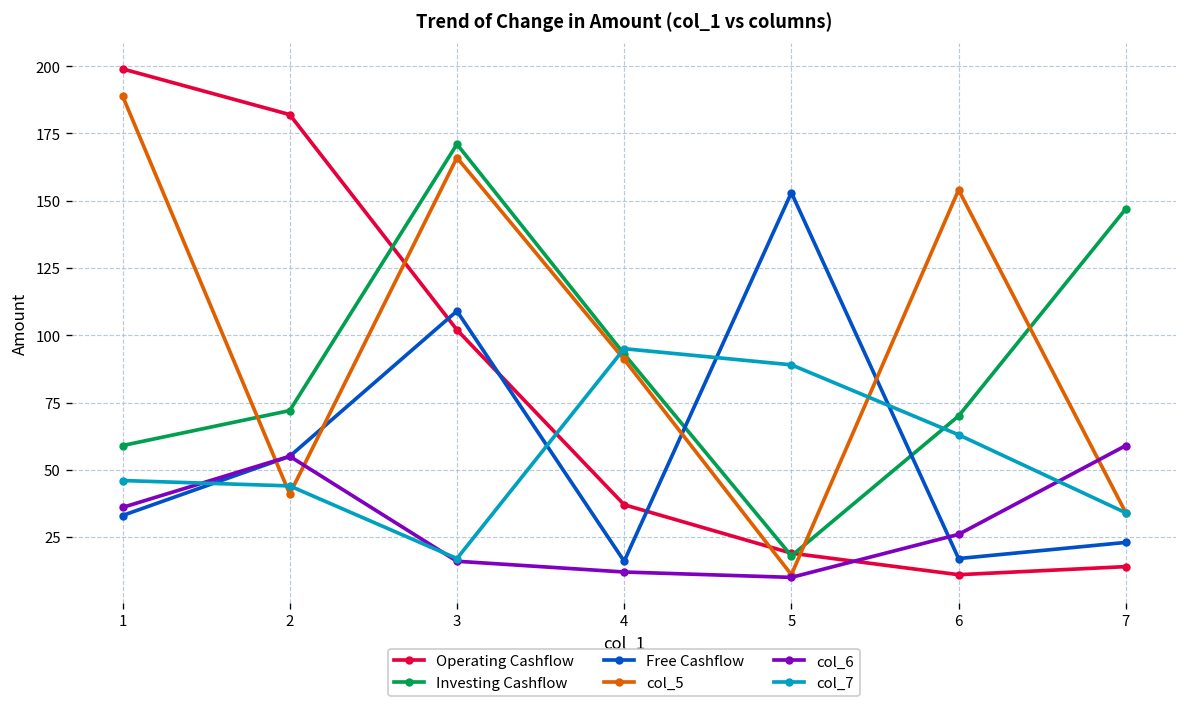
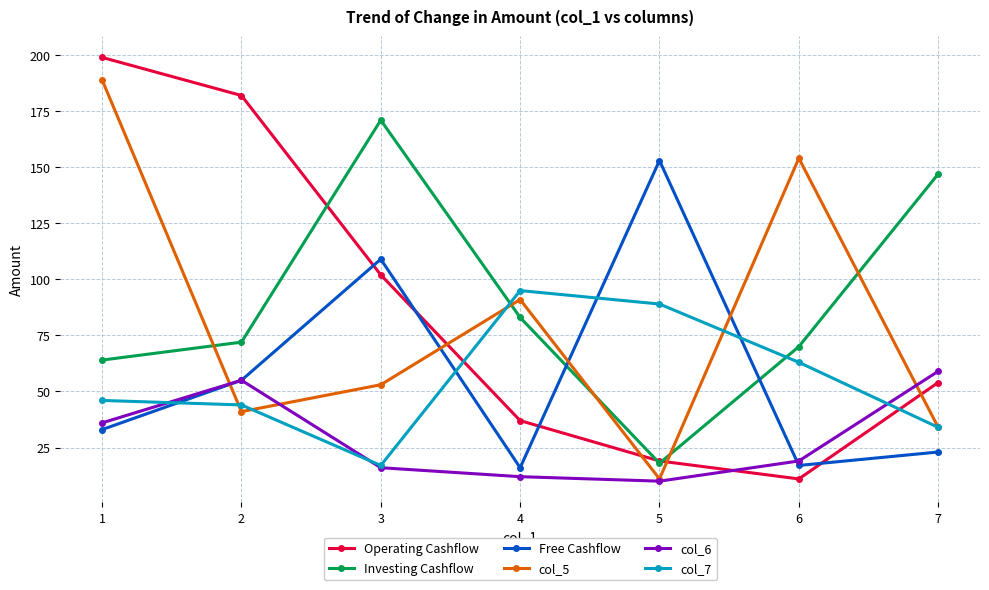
  {
    "Operating Cashflow": {
      "1": 199,
      "2": 182,
      "3": 102,
      "4": 37,
      "6": 11,
-     "7": 14
+     "7": 54
    },
    "Investing Cashflow": {
-     "1": 59,
+     "1": 64,
      "2": 72,
      "3": 171,
-     "4": 93,
+     "4": 83,
      "6": 70,
      "7": 147
    },
    "Free Cashflow": {
      "1": 33,
      "3": 109,
      "4": 16,
      "5": 153,
      "6": 17,
      "7": 23
    },
    "col_5": {
      "1": 189,
      "2": 41,
-     "3": 166,
+     "3": 53,
      "4": 91,
      "6": 154
    },
    "col_6": {
      "1": 36,
      "4": 12,
-     "6": 26,
+     "6": 19,
      "7": 59
    },
    "col_7": {
      "1": 46,
      "2": 44,
      "4": 95,
      "5": 89,
      "6": 63
    }
  }
